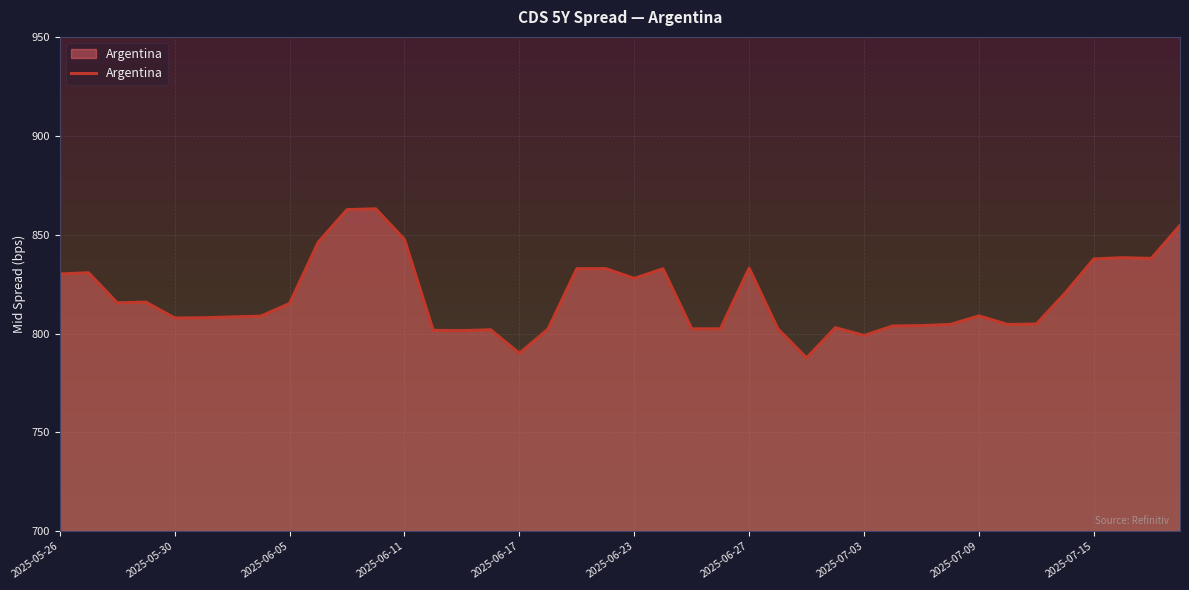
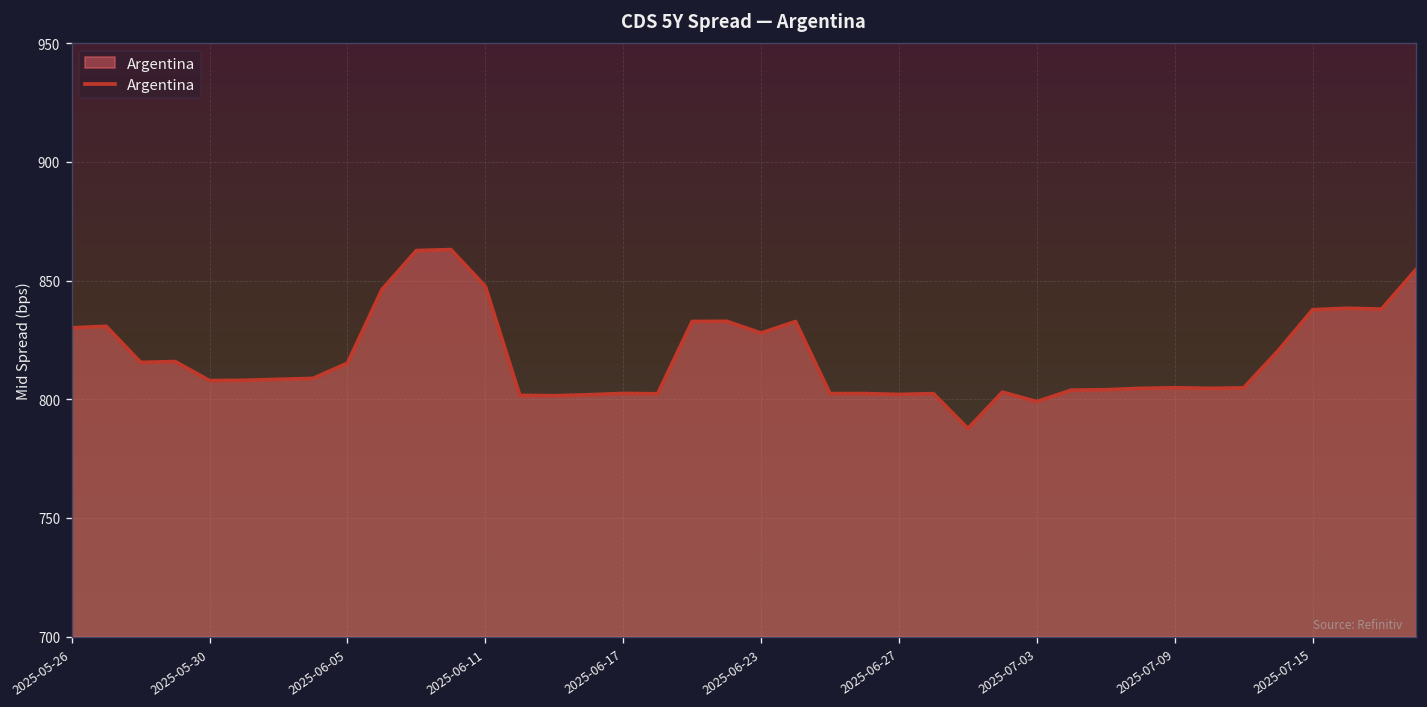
  {
    "2025-05-26": 830,
    "2025-05-30": 808,
    "2025-06-05": 815,
    "2025-06-11": 848,
-   "2025-06-17": 790,
+   "2025-06-17": 802,
    "2025-06-23": 828,
-   "2025-06-27": 833,
+   "2025-06-27": 802,
    "2025-07-03": 799,
-   "2025-07-09": 809,
+   "2025-07-09": 805,
    "2025-07-15": 838
  }
